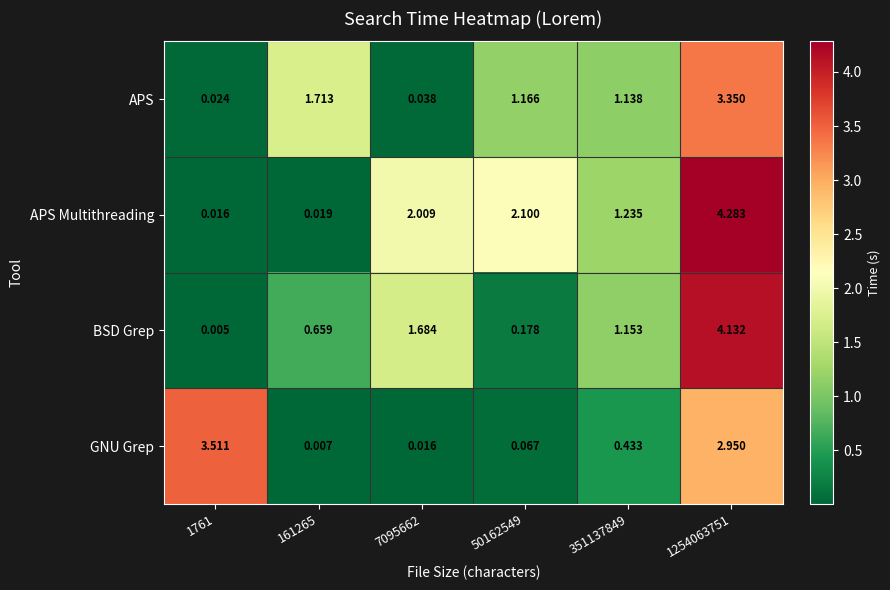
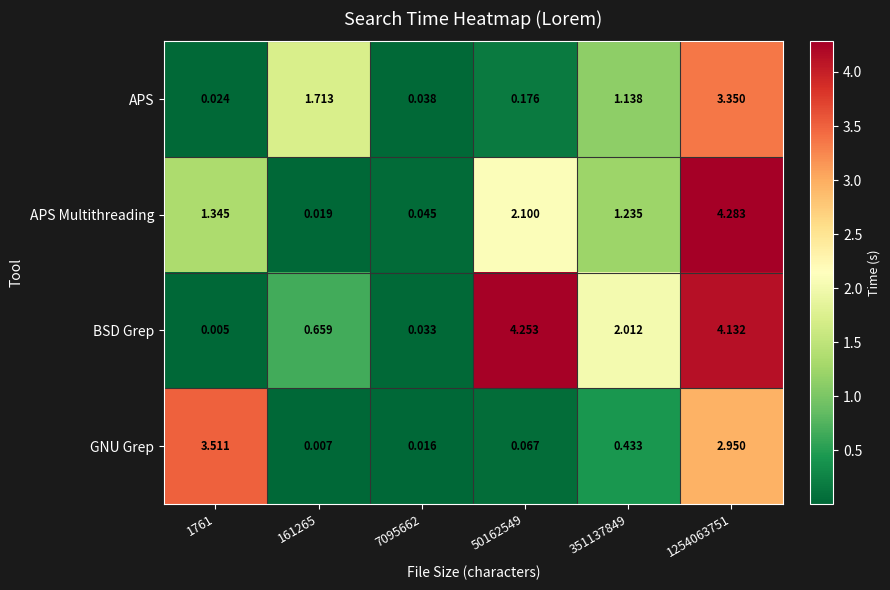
  {
    "APS": {
      "1761": 0.024,
      "161265": 1.713,
      "7095662": 0.038,
-     "50162549": 1.166,
+     "50162549": 0.176,
      "351137849": 1.138,
      "1254063751": 3.350
    },
    "APS Multithreading": {
-     "1761": 0.016,
+     "1761": 1.345,
      "161265": 0.019,
-     "7095662": 2.009,
+     "7095662": 0.045,
      "50162549": 2.100,
      "351137849": 1.235,
      "1254063751": 4.283
    },
    "BSD Grep": {
      "1761": 0.005,
      "161265": 0.659,
-     "7095662": 1.684,
-     "50162549": 0.178,
-     "351137849": 1.153,
+     "7095662": 0.033,
+     "50162549": 4.253,
+     "351137849": 2.012,
      "1254063751": 4.132
    },
    "GNU Grep": {
      "1761": 3.511,
      "161265": 0.007,
      "7095662": 0.016,
      "50162549": 0.067,
      "351137849": 0.433,
      "1254063751": 2.950
    }
  }
